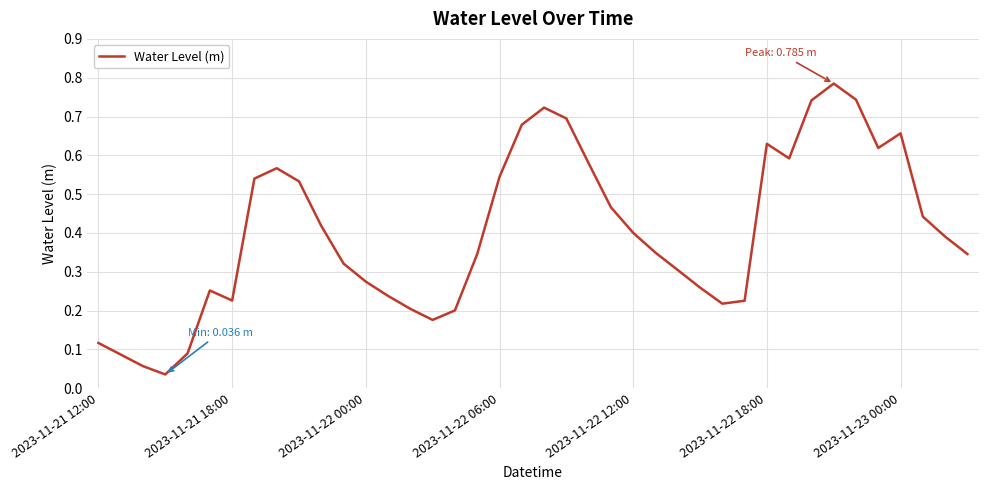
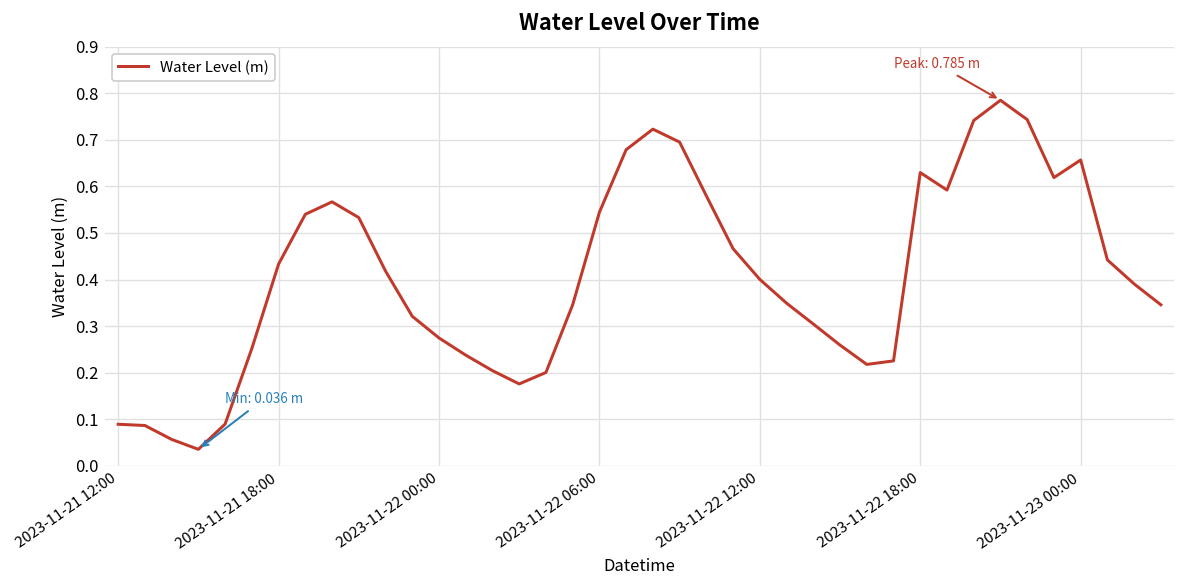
  {
-   "2023-11-21 12:00": 0.12,
-   "2023-11-21 18:00": 0.23,
+   "2023-11-21 12:00": 0.09,
+   "2023-11-21 18:00": 0.43,
    "2023-11-22 00:00": 0.27,
    "2023-11-22 06:00": 0.54,
    "2023-11-22 12:00": 0.40,
    "2023-11-22 18:00": 0.63,
    "2023-11-23 00:00": 0.66
  }
